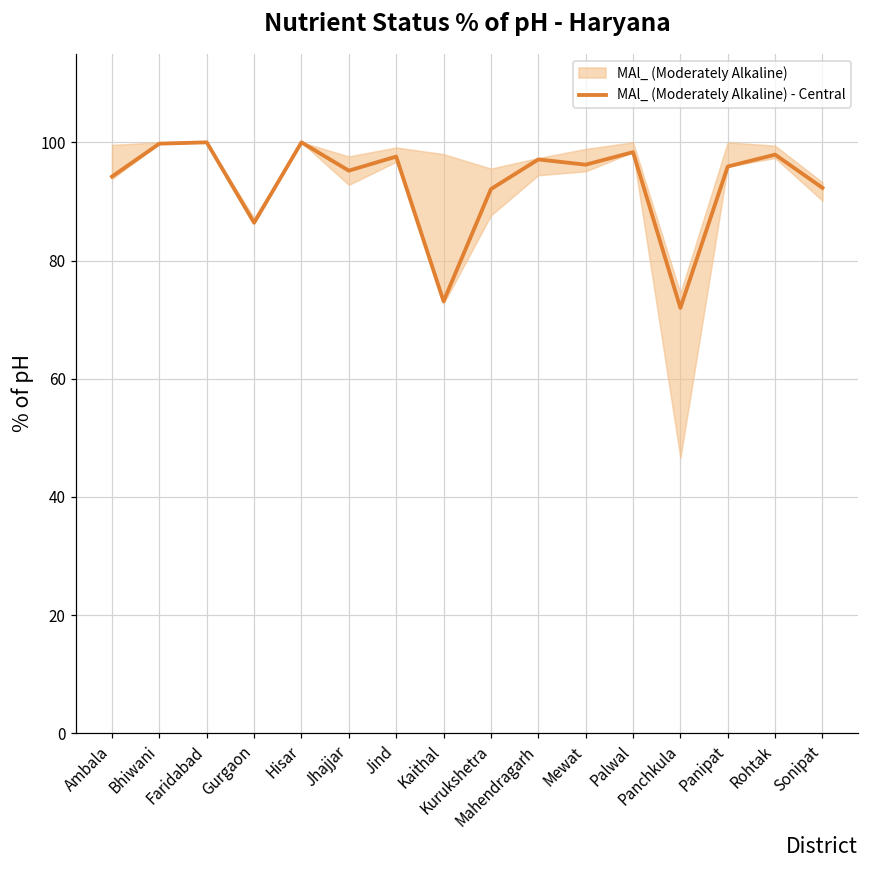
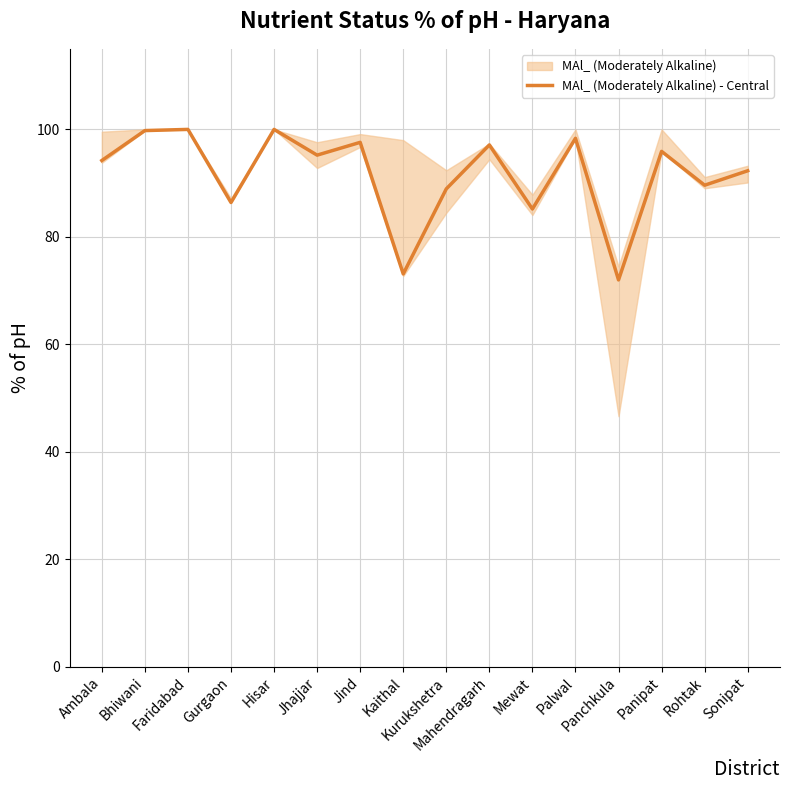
  {
    "MAl_ (Moderately Alkaline) - Central": {
      "Ambala": 94,
      "Gurgaon": 86,
      "Jhajjar": 95,
      "Jind": 98,
      "Kaithal": 73,
-     "Kurukshetra": 92,
-     "Mewat": 96,
+     "Kurukshetra": 89,
+     "Mewat": 85,
      "Palwal": 98,
      "Panchkula": 72,
      "Panipat": 96,
-     "Rohtak": 98,
+     "Rohtak": 90,
      "Sonipat": 92
    }
  }
